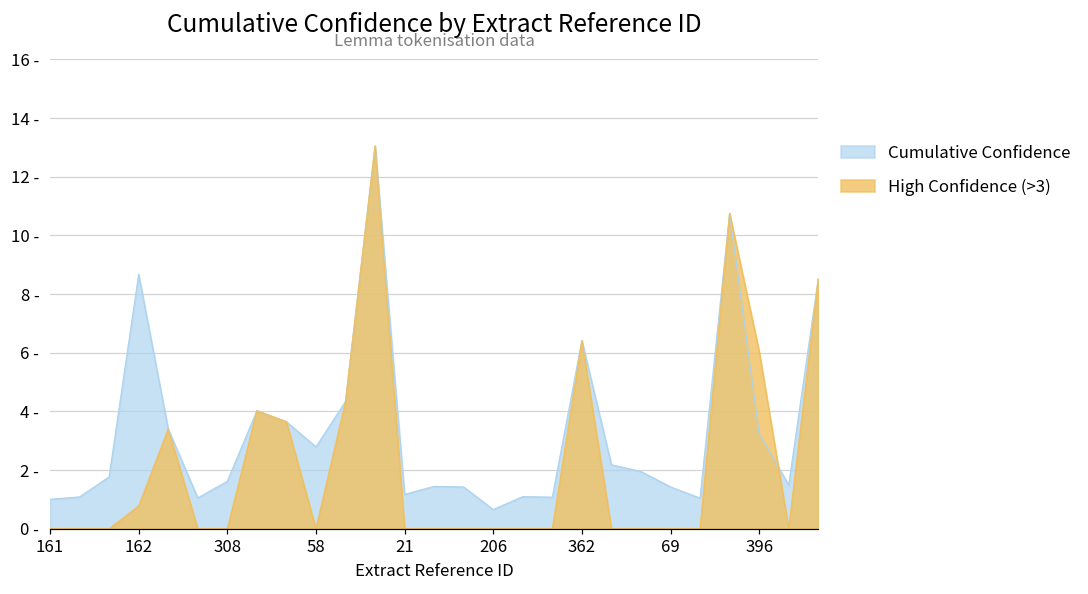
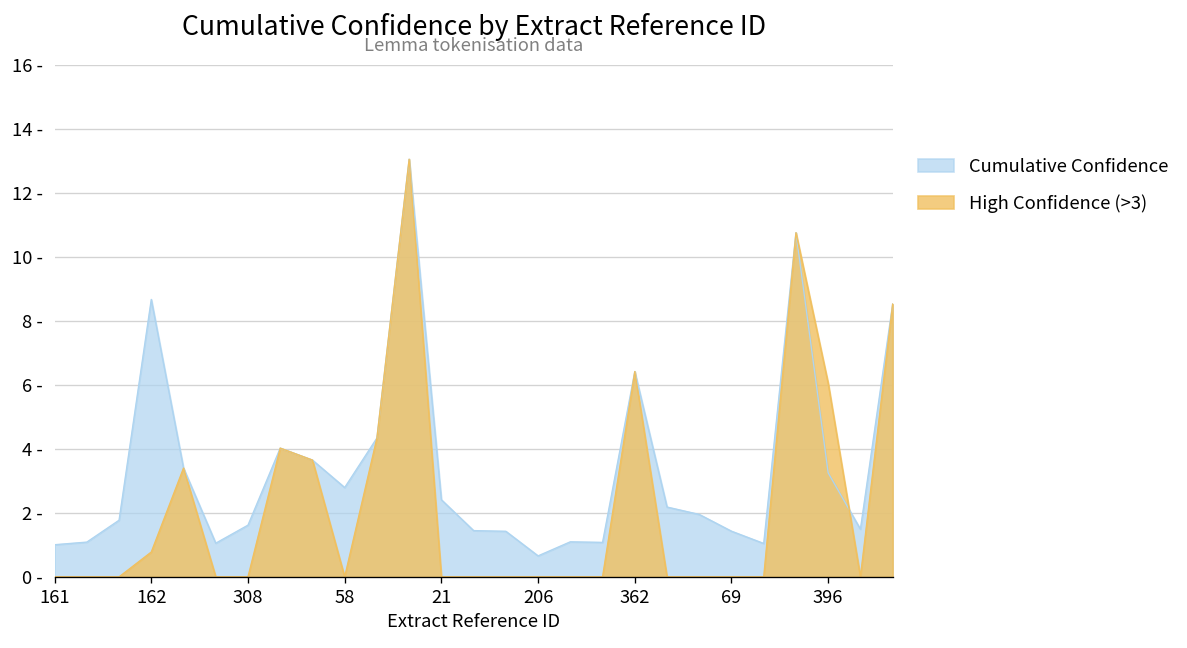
  {
    "Cumulative Confidence": {
      "161": "1.0 -",
      "162": "8.7 -",
      "308": "1.6 -",
      "58": "2.8 -",
-     "21": "1.2 -",
+     "21": "2.4 -",
      "206": "0.7 -",
      "69": "1.4 -",
      "396": "3.2 -"
    },
    "High Confidence (>3)": {
      "161": "0.0 -",
      "162": "0.8 -",
      "308": "0.0 -",
      "58": "0.0 -",
      "21": "0.0 -",
      "206": "0.0 -",
      "69": "0.0 -",
      "396": "6.0 -"
    }
  }
